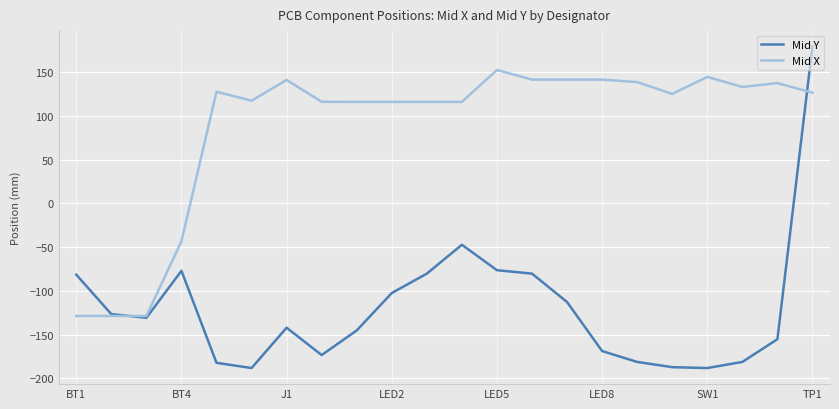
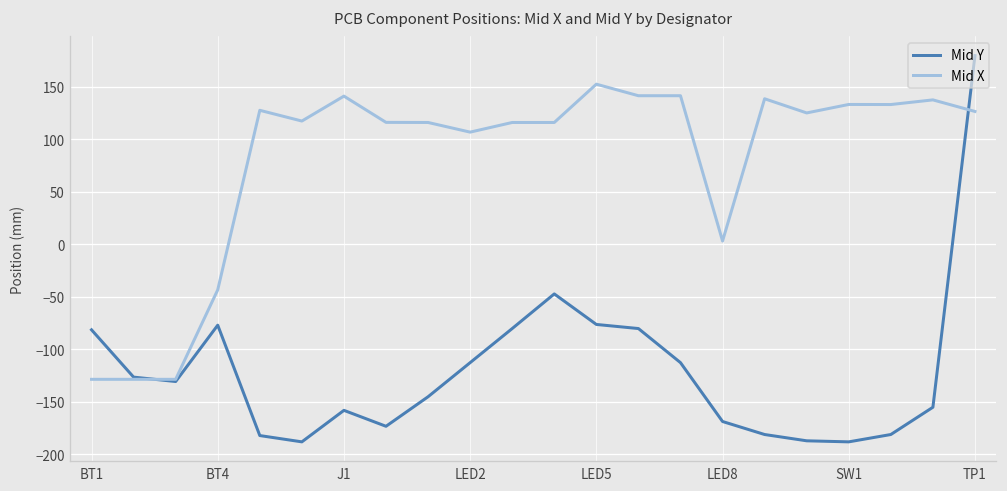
  {
    "Mid Y": {
      "BT1": -80,
      "BT4": -80,
-     "J1": -140,
-     "LED2": -100,
+     "J1": -160,
+     "LED2": -110,
      "LED5": -80,
      "LED8": -170,
      "SW1": -190
    },
    "Mid X": {
      "BT1": -130,
      "BT4": -40,
      "J1": 140,
-     "LED2": 120,
+     "LED2": 110,
      "LED5": 150,
-     "LED8": 140,
-     "SW1": 140,
+     "LED8": 0,
+     "SW1": 130,
      "TP1": 130
    }
  }
